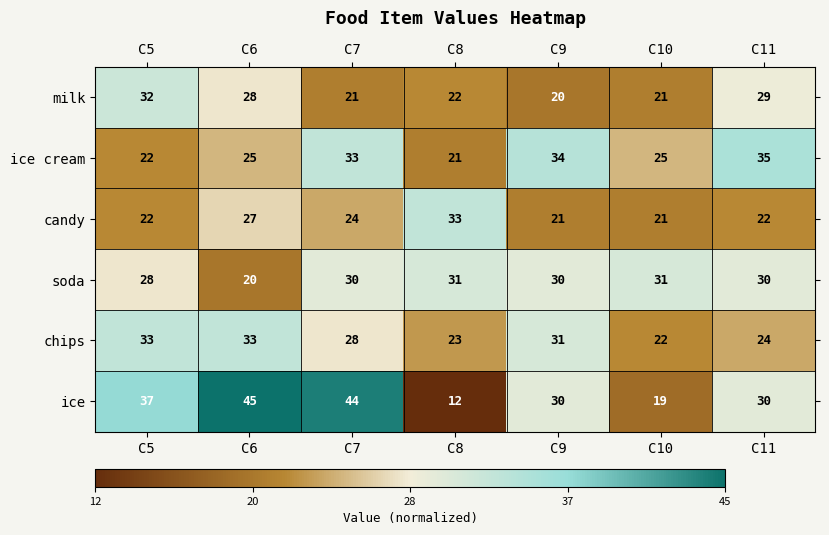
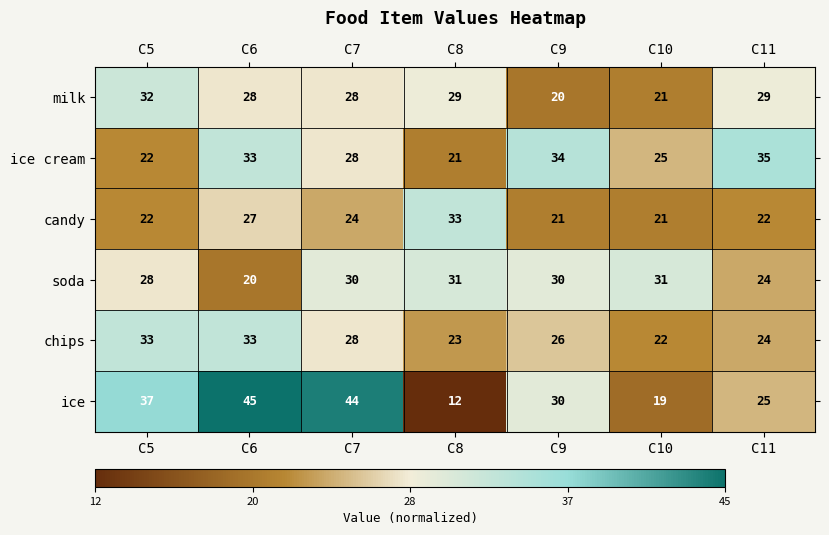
  {
    "milk": {
      "C5": 32,
      "C6": 28,
-     "C7": 21,
-     "C8": 22,
+     "C7": 28,
+     "C8": 29,
      "C9": 20,
      "C10": 21,
      "C11": 29
    },
    "ice cream": {
      "C5": 22,
-     "C6": 25,
-     "C7": 33,
+     "C6": 33,
+     "C7": 28,
      "C8": 21,
      "C9": 34,
      "C10": 25,
      "C11": 35
    },
    "candy": {
      "C5": 22,
      "C6": 27,
      "C7": 24,
      "C8": 33,
      "C9": 21,
      "C10": 21,
      "C11": 22
    },
    "soda": {
      "C5": 28,
      "C6": 20,
      "C7": 30,
      "C8": 31,
      "C9": 30,
      "C10": 31,
-     "C11": 30
+     "C11": 24
    },
    "chips": {
      "C5": 33,
      "C6": 33,
      "C7": 28,
      "C8": 23,
-     "C9": 31,
+     "C9": 26,
      "C10": 22,
      "C11": 24
    },
    "ice": {
      "C5": 37,
      "C6": 45,
      "C7": 44,
      "C8": 12,
      "C9": 30,
      "C10": 19,
-     "C11": 30
+     "C11": 25
    }
  }
